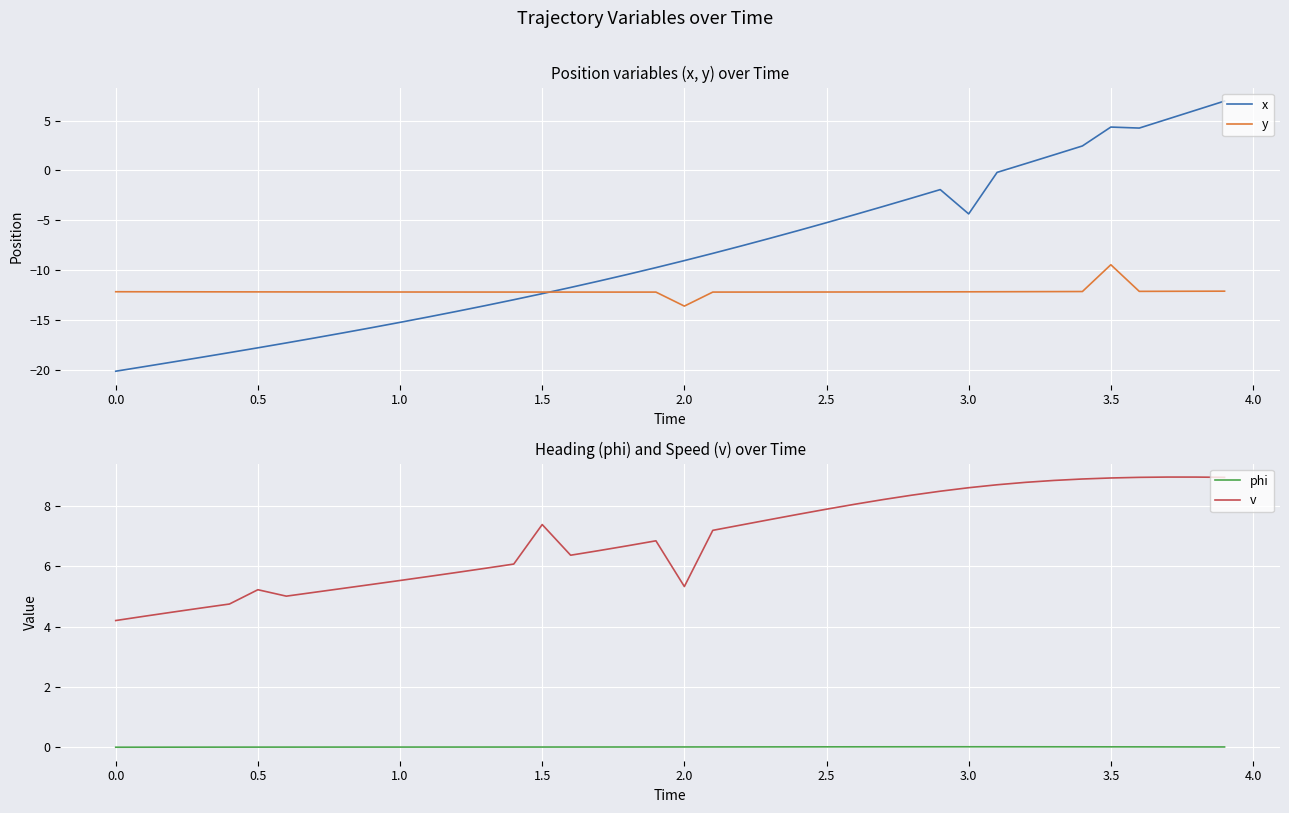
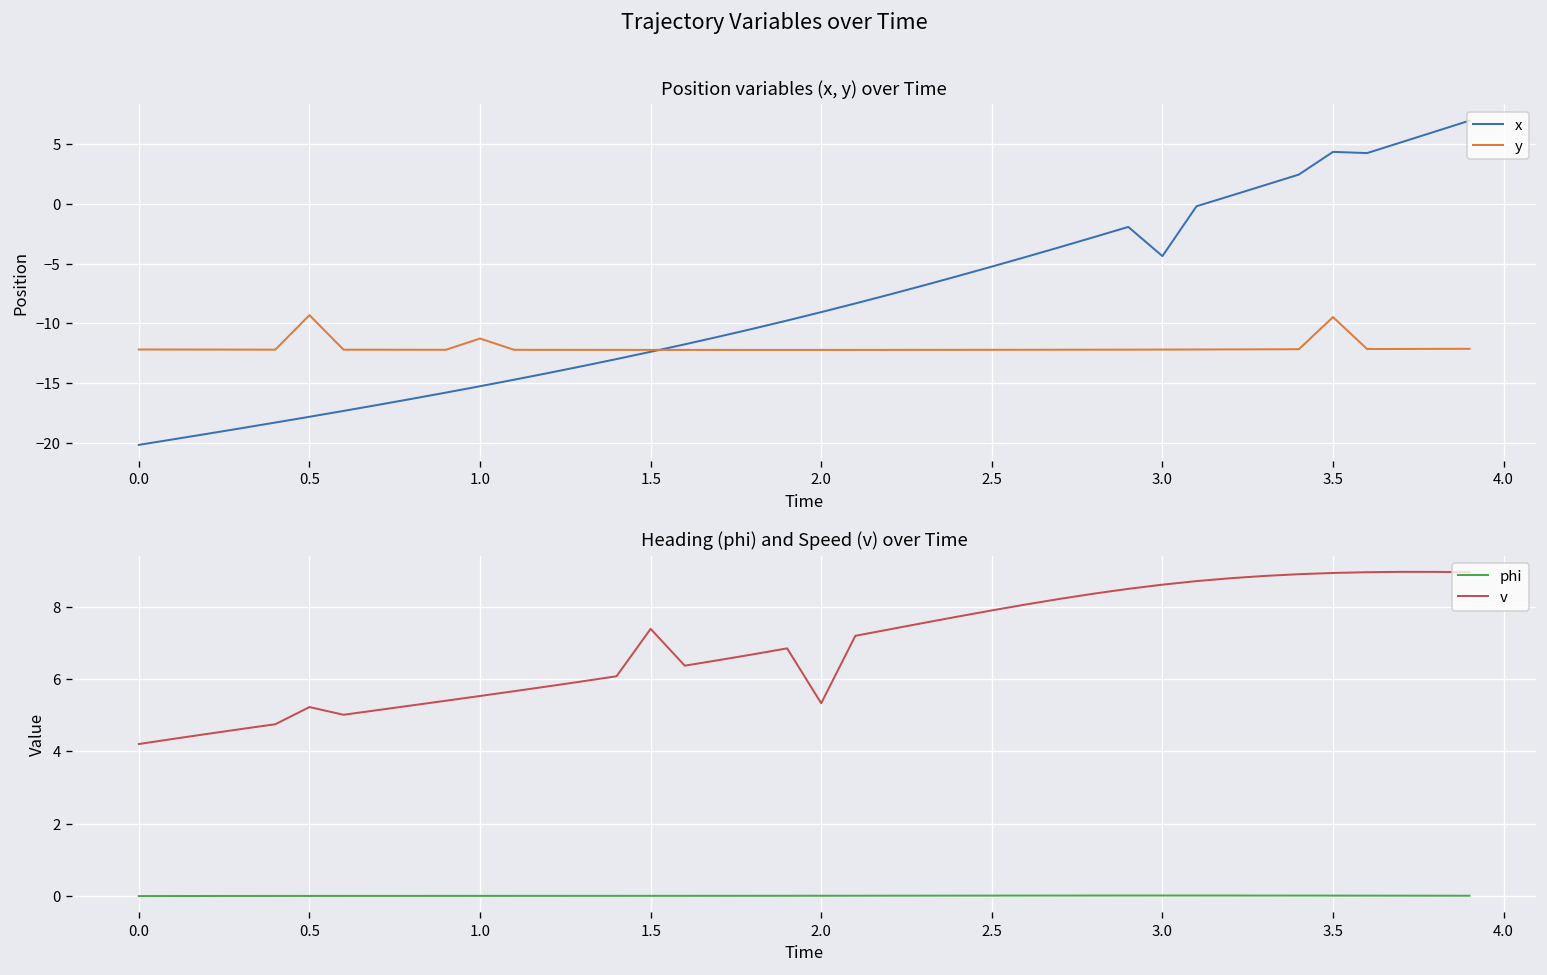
  {
    "Position variables (x, y) over Time": {
      "x": {
        "0.0": -20,
        "0.5": -18,
        "1.0": -15,
        "2.0": -9,
        "2.5": -5,
        "3.0": -4,
        "3.5": 4
      },
      "y": {
        "0.0": -12,
-       "0.5": -12,
-       "1.0": -12,
-       "2.0": -14,
+       "0.5": -9,
+       "1.0": -11,
+       "2.0": -12,
        "2.5": -12,
        "3.0": -12,
        "3.5": -9
      }
    },
    "Heading (phi) and Speed (v) over Time": {
      "phi": {
        "0.0": 0.0,
        "0.5": 0.0,
        "1.0": 0.0,
        "1.5": 0.0,
        "2.0": 0.0,
        "2.5": 0.0,
        "3.0": 0.0,
        "3.5": 0.0
      },
      "v": {
        "0.0": 4.2,
        "0.5": 5.2,
        "1.0": 5.5,
        "1.5": 7.4,
        "2.0": 5.3,
        "2.5": 7.9,
        "3.0": 8.6,
        "3.5": 8.9
      }
    }
  }
